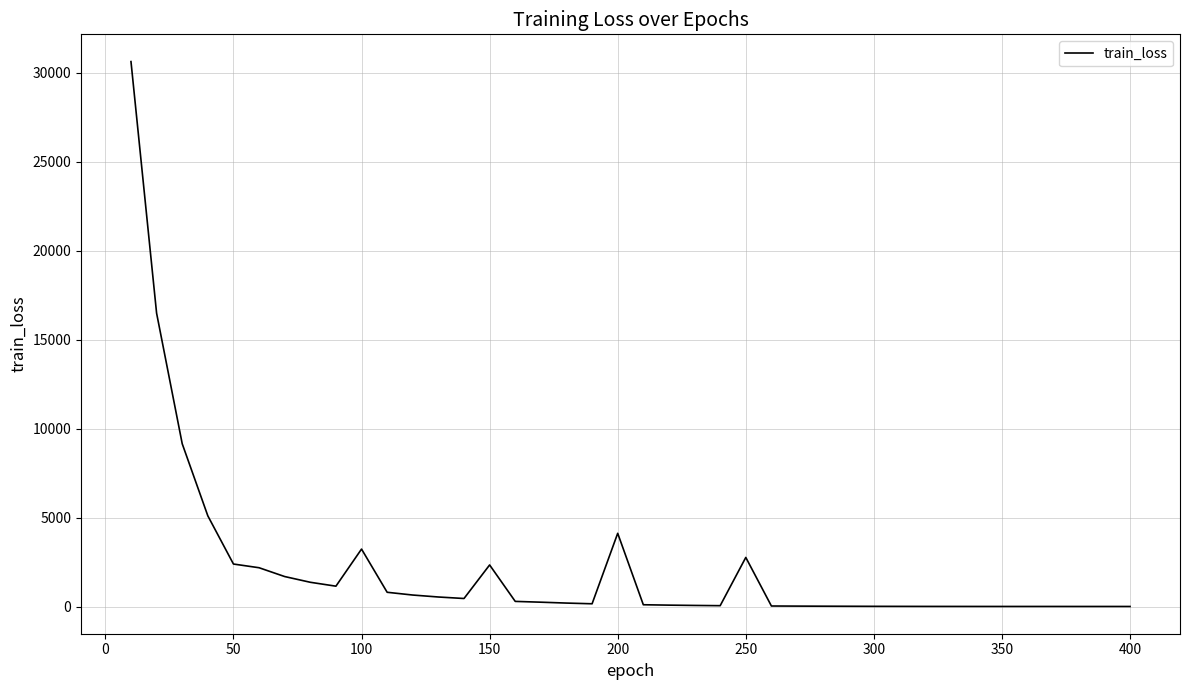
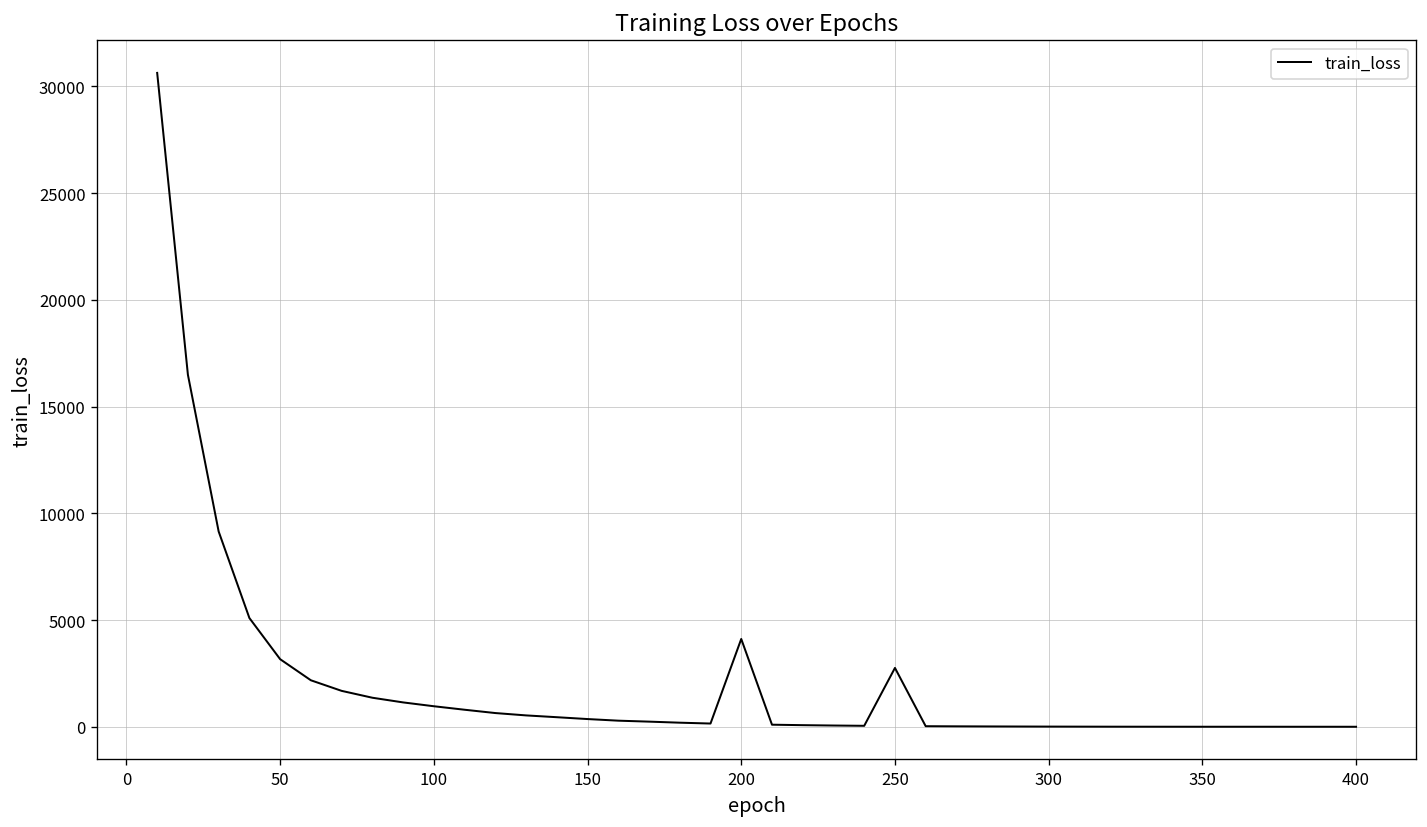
  {
-   "50": 2400,
-   "100": 3200,
-   "150": 2300,
+   "50": 3200,
+   "100": 1000,
+   "150": 400,
    "200": 4100,
    "250": 2800,
    "300": 0,
    "350": 0,
    "400": 0
  }
